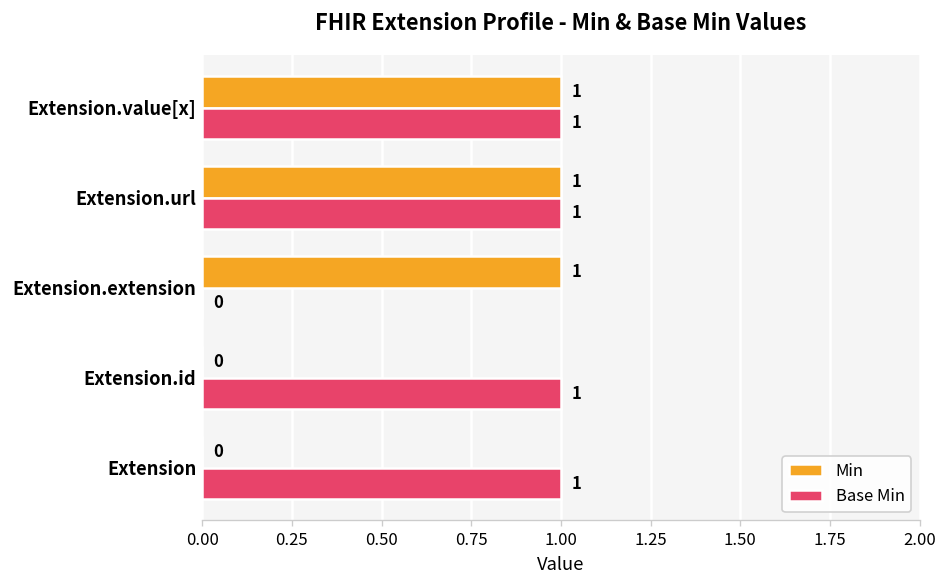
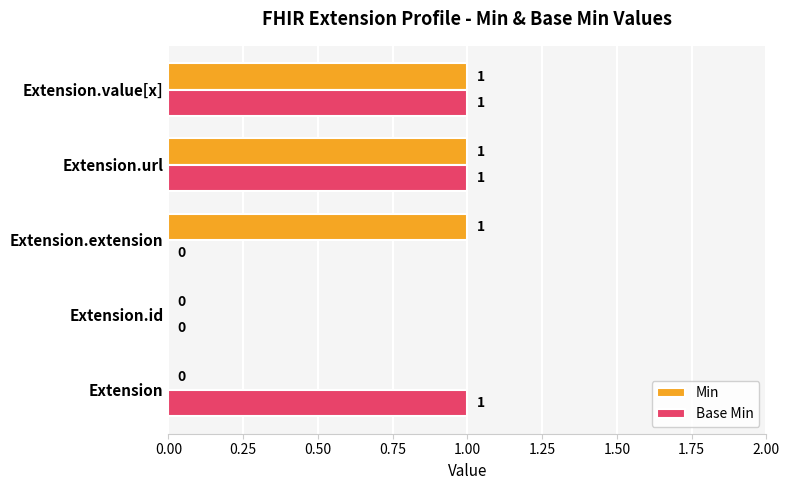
  {
    "Min": {
      "Extension.value[x]": 1,
      "Extension.url": 1,
      "Extension.extension": 1,
      "Extension.id": 0,
      "Extension": 0
    },
    "Base Min": {
      "Extension.value[x]": 1,
      "Extension.url": 1,
      "Extension.extension": 0,
-     "Extension.id": 1,
+     "Extension.id": 0,
      "Extension": 1
    }
  }
